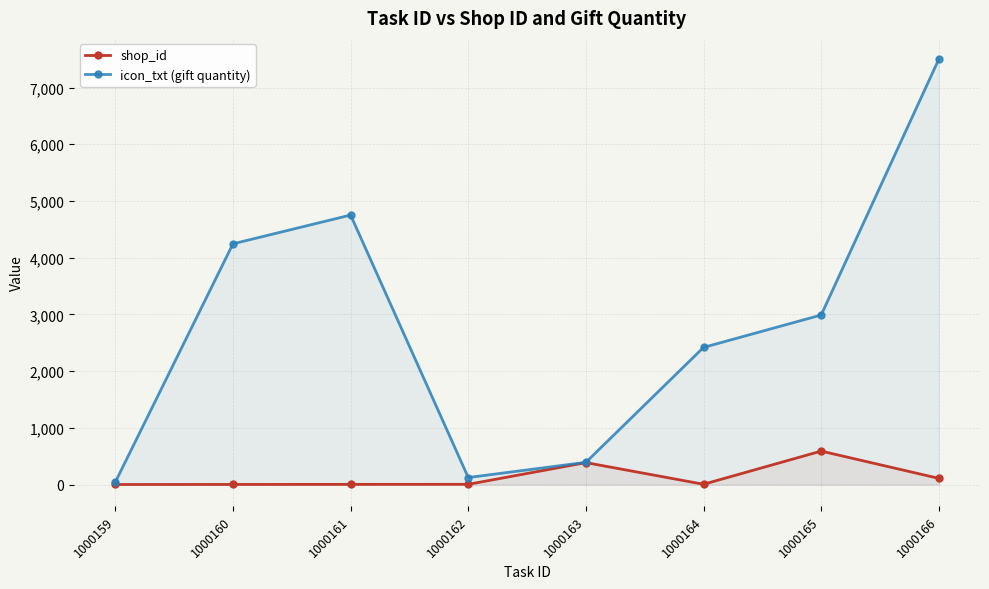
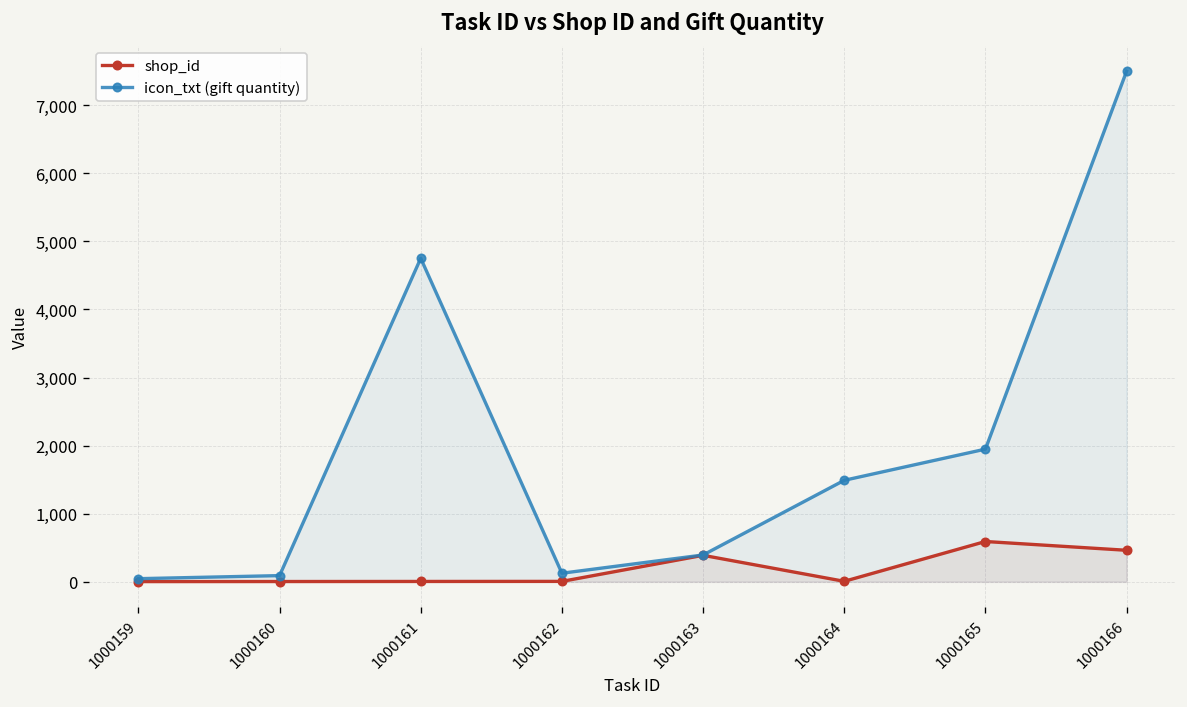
  {
    "shop_id": {
      "1000160": "0",
      "1000161": "0",
      "1000162": "0",
      "1000164": "0",
      "1000165": "600",
-     "1000166": "100"
+     "1000166": "500"
    },
    "icon_txt (gift quantity)": {
-     "1000160": "4,200",
+     "1000160": "100",
      "1000161": "4,800",
      "1000162": "100",
-     "1000164": "2,400",
-     "1000165": "3,000",
+     "1000164": "1,500",
+     "1000165": "1,900",
      "1000166": "7,500"
    }
  }
